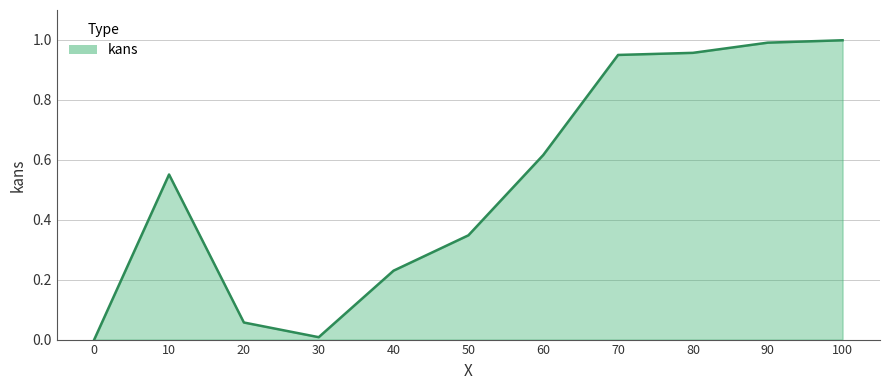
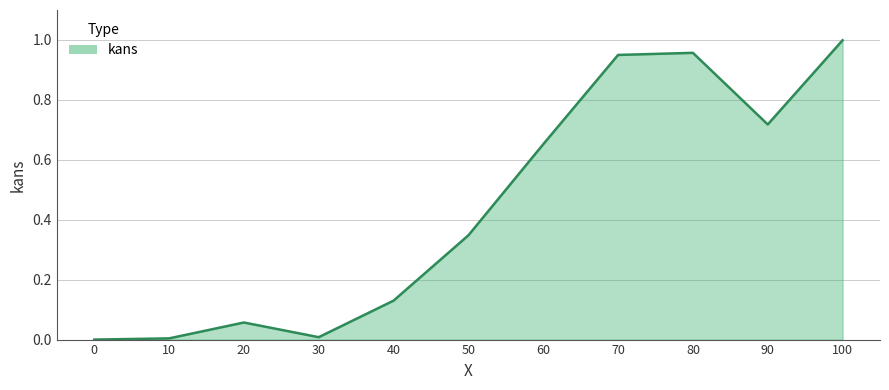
  {
    "0": 0.00,
-   "10": 0.55,
+   "10": 0.00,
    "20": 0.06,
    "30": 0.01,
-   "40": 0.23,
+   "40": 0.13,
    "50": 0.35,
-   "60": 0.62,
+   "60": 0.65,
    "70": 0.95,
    "80": 0.96,
-   "90": 0.99,
+   "90": 0.72,
    "100": 1.00
  }
